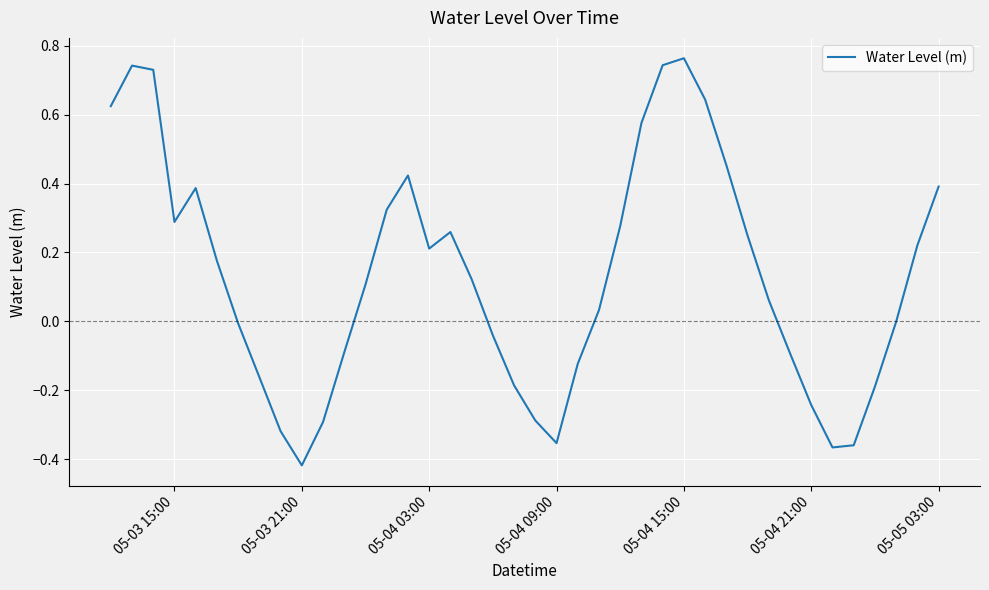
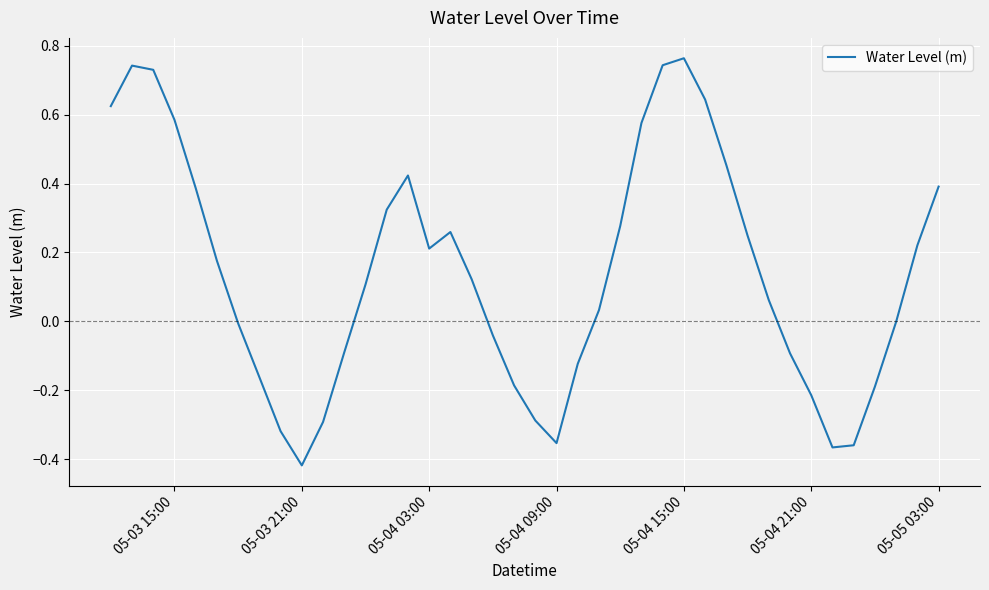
  {
-   "05-03 15:00": 0.29,
+   "05-03 15:00": 0.58,
    "05-03 21:00": -0.42,
    "05-04 03:00": 0.21,
    "05-04 09:00": -0.35,
    "05-04 15:00": 0.76,
-   "05-04 21:00": -0.24,
+   "05-04 21:00": -0.21,
    "05-05 03:00": 0.39
  }
